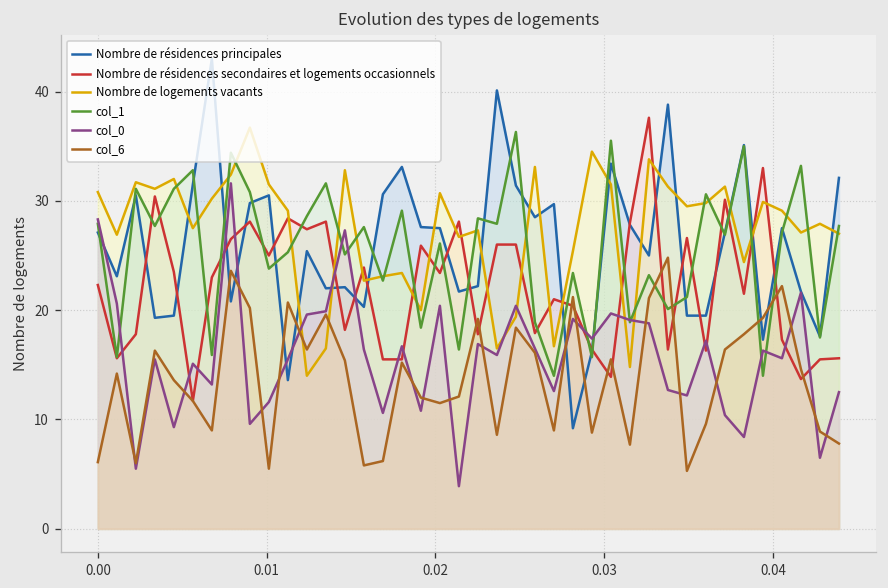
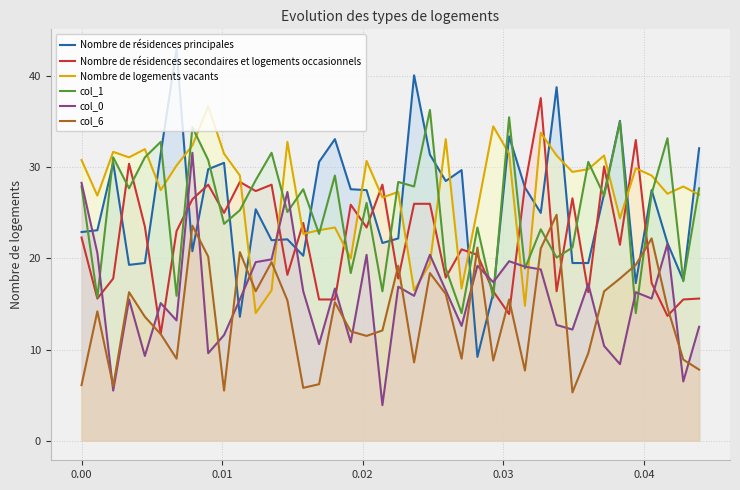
  {
    "Nombre de résidences principales": {
-     "0.00": 27
+     "0.00": 23
    },
    "Nombre de résidences secondaires et logements occasionnels": {
      "0.00": 22
    },
    "Nombre de logements vacants": {
      "0.00": 31
    },
    "col_1": {
      "0.00": 28
    },
    "col_0": {
      "0.00": 28
    },
    "col_6": {
      "0.00": 6
    }
  }
